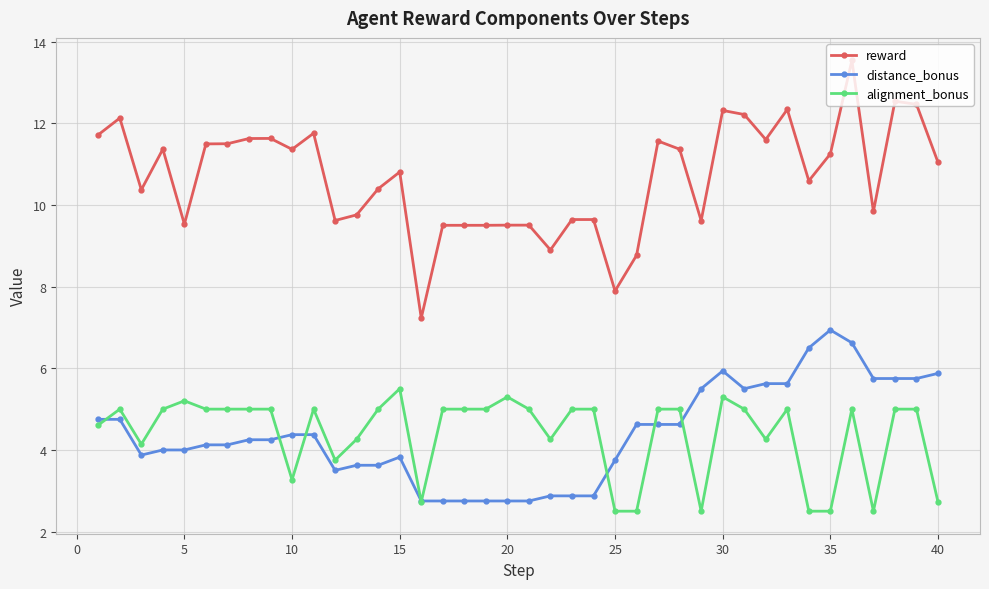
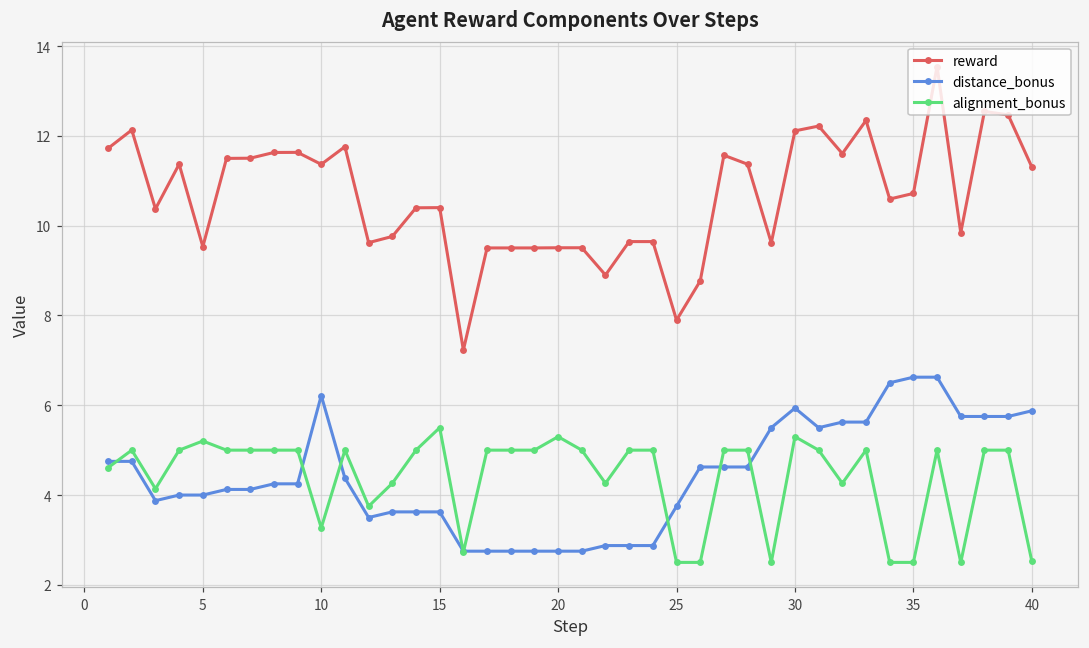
  {
    "reward": {
      "5": 9.5,
      "10": 11.4,
-     "15": 10.8,
+     "15": 10.4,
      "20": 9.5,
      "25": 7.9,
-     "30": 12.3,
-     "35": 11.3,
-     "40": 11.0
+     "30": 12.1,
+     "35": 10.7,
+     "40": 11.3
    },
    "distance_bonus": {
      "5": 4.0,
-     "10": 4.4,
-     "15": 3.8,
+     "10": 6.2,
+     "15": 3.6,
      "20": 2.8,
      "25": 3.8,
      "30": 5.9,
-     "35": 6.9,
+     "35": 6.6,
      "40": 5.9
    },
    "alignment_bonus": {
      "5": 5.2,
      "10": 3.3,
      "15": 5.5,
      "20": 5.3,
      "25": 2.5,
      "30": 5.3,
      "35": 2.5,
-     "40": 2.7
+     "40": 2.5
    }
  }
